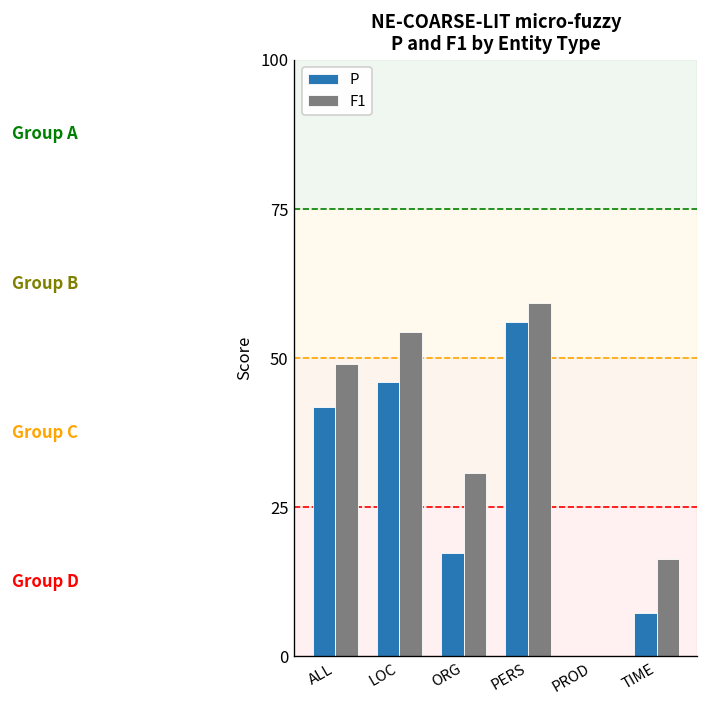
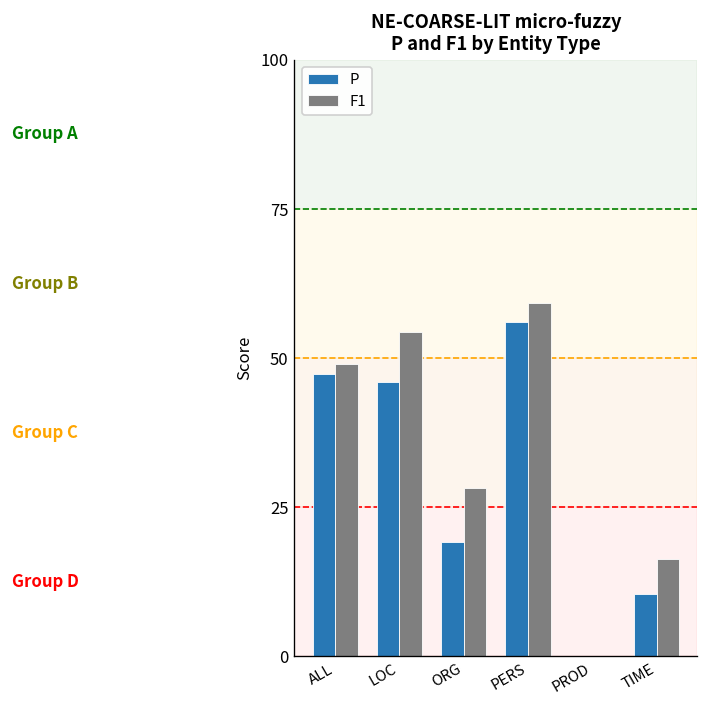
  {
    "P": {
-     "ALL": 42,
+     "ALL": 47,
      "LOC": 46,
-     "ORG": 17,
+     "ORG": 19,
      "PERS": 56,
      "PROD": 0,
-     "TIME": 7
+     "TIME": 10
    },
    "F1": {
      "ALL": 49,
      "LOC": 54,
-     "ORG": 31,
+     "ORG": 28,
      "PERS": 59,
      "PROD": 0,
      "TIME": 16
    }
  }
